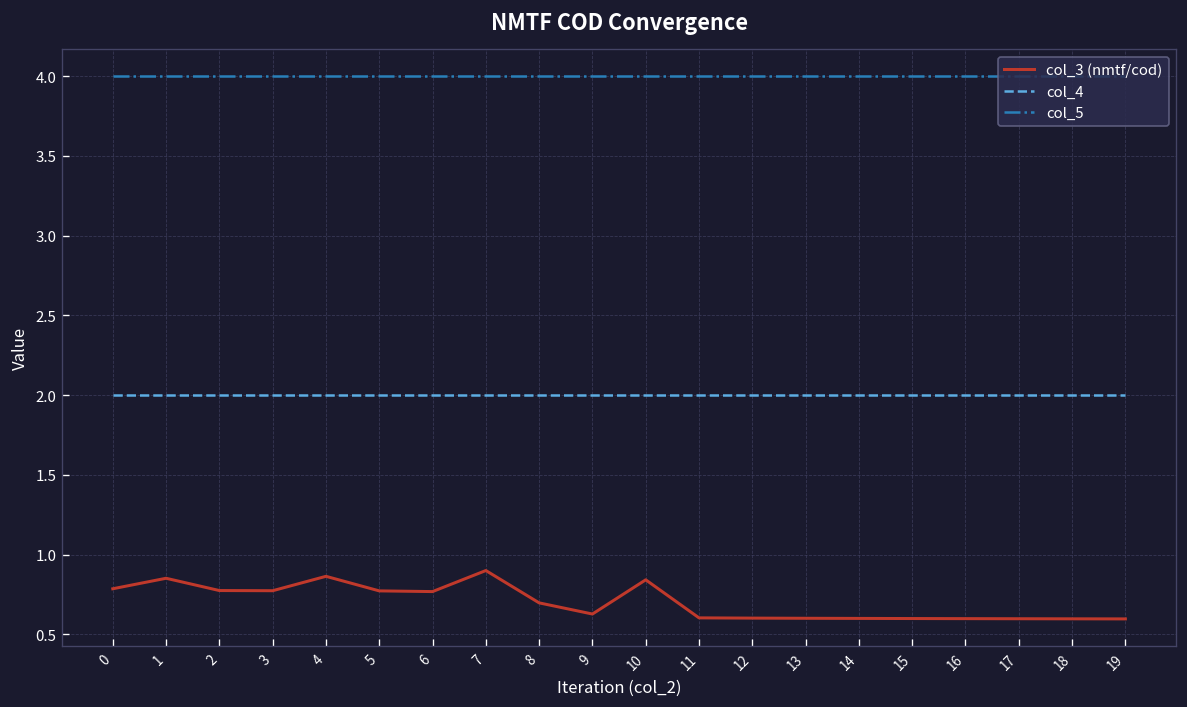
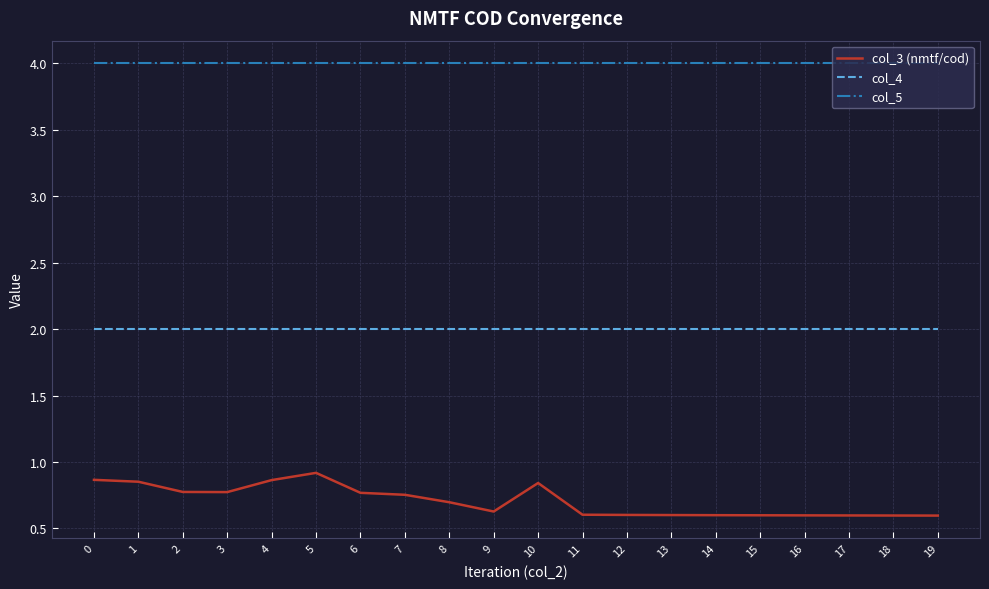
  {
    "col_3 (nmtf/cod)": {
-     "0": 0.79,
+     "0": 0.87,
      "1": 0.85,
      "2": 0.77,
      "3": 0.77,
      "4": 0.86,
-     "5": 0.77,
+     "5": 0.92,
      "6": 0.77,
-     "7": 0.90,
+     "7": 0.75,
      "8": 0.70,
      "9": 0.63,
      "10": 0.84,
      "11": 0.60,
      "12": 0.60,
      "13": 0.60,
      "14": 0.60,
      "15": 0.60,
      "16": 0.60,
      "17": 0.60,
      "18": 0.60,
      "19": 0.60
    },
    "col_4": {
      "0": 2.00,
      "1": 2.00,
      "2": 2.00,
      "3": 2.00,
      "4": 2.00,
      "5": 2.00,
      "6": 2.00,
      "7": 2.00,
      "8": 2.00,
      "9": 2.00,
      "10": 2.00,
      "11": 2.00,
      "12": 2.00,
      "13": 2.00,
      "14": 2.00,
      "15": 2.00,
      "16": 2.00,
      "17": 2.00,
      "18": 2.00,
      "19": 2.00
    },
    "col_5": {
      "0": 4.00,
      "1": 4.00,
      "2": 4.00,
      "3": 4.00,
      "4": 4.00,
      "5": 4.00,
      "6": 4.00,
      "7": 4.00,
      "8": 4.00,
      "9": 4.00,
      "10": 4.00,
      "11": 4.00,
      "12": 4.00,
      "13": 4.00,
      "14": 4.00,
      "15": 4.00,
      "16": 4.00
    }
  }
